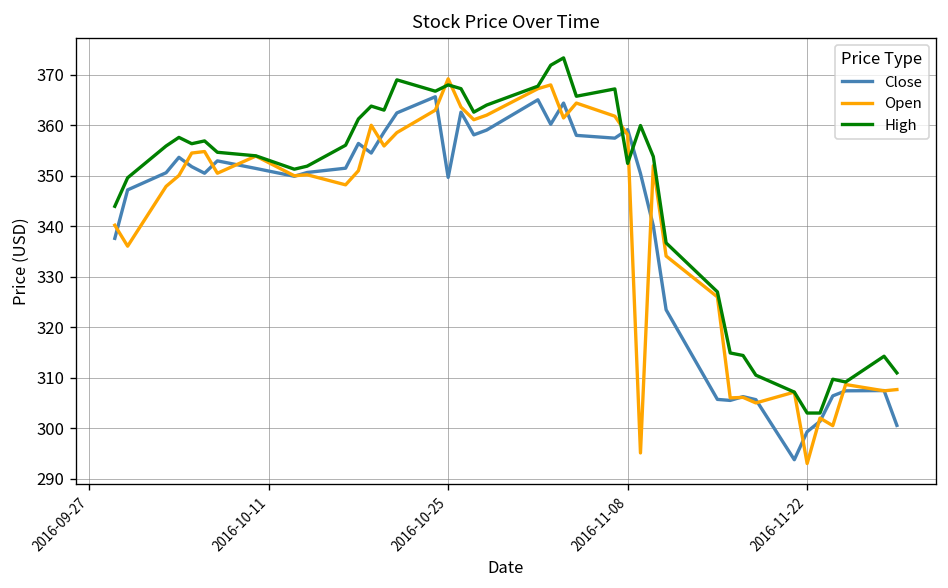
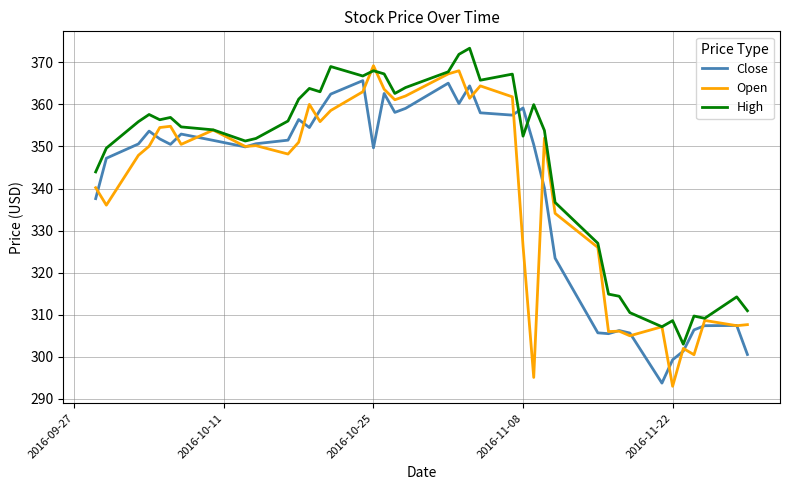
  {
    "Close": {
      "2016-10-25": 350,
      "2016-11-08": 359,
      "2016-11-22": 299
    },
    "Open": {
      "2016-10-25": 369,
-     "2016-11-08": 358,
+     "2016-11-08": 326,
      "2016-11-22": 293
    },
    "High": {
      "2016-10-25": 368,
      "2016-11-08": 352,
-     "2016-11-22": 303
+     "2016-11-22": 309
    }
  }
